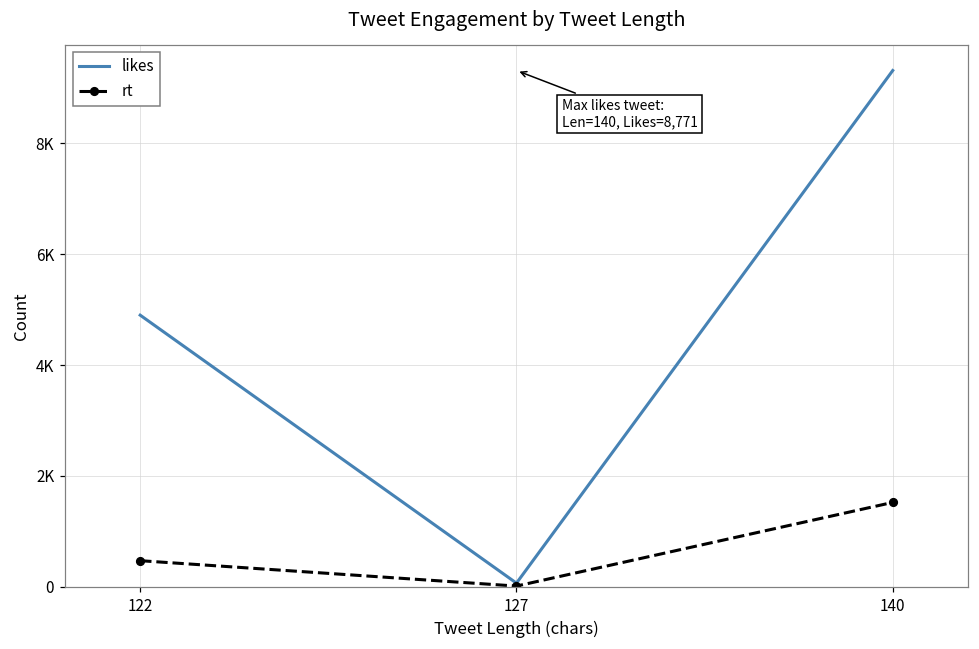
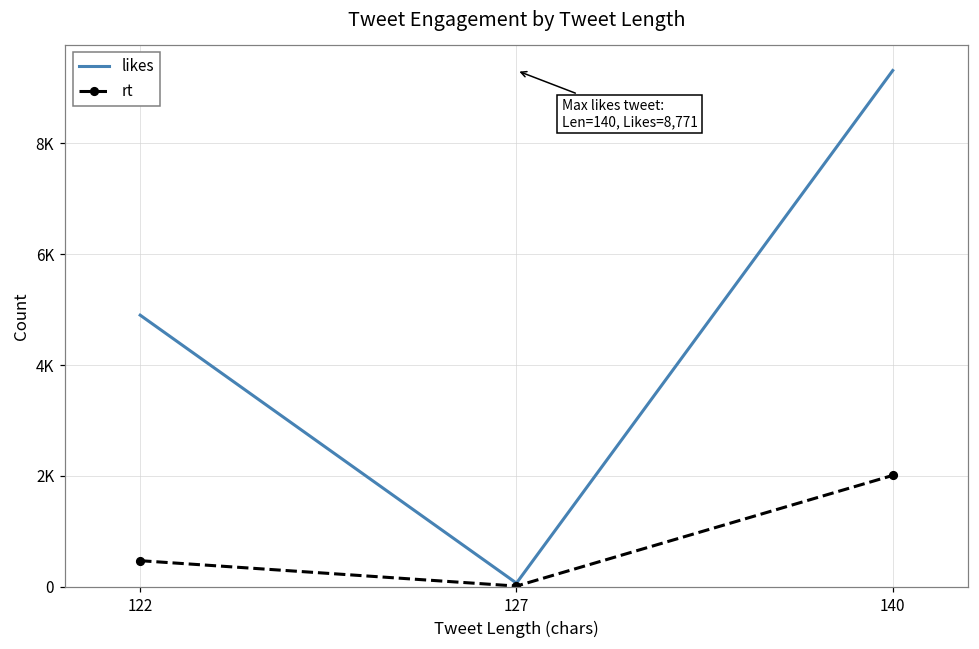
  {
    "likes": {
      "122": 4900,
      "127": 100,
      "140": 9300
    },
    "rt": {
      "122": 500,
      "127": 0,
-     "140": 1500
+     "140": 2000
    }
  }
